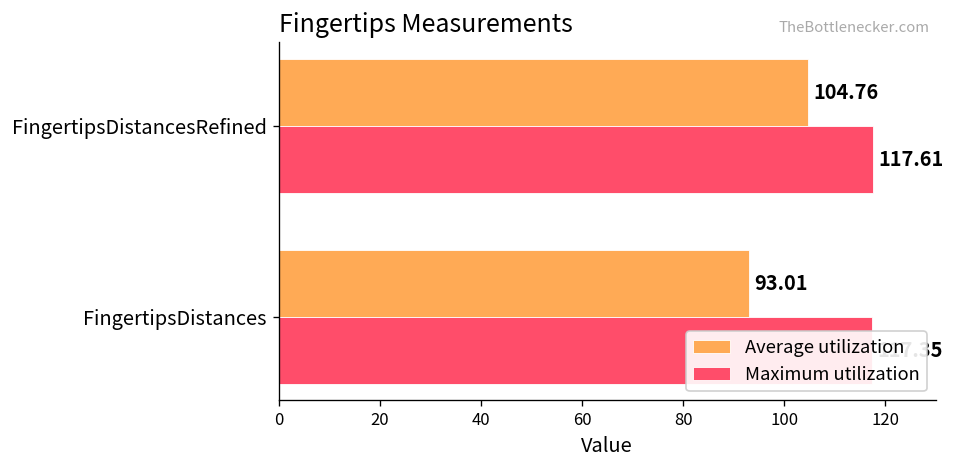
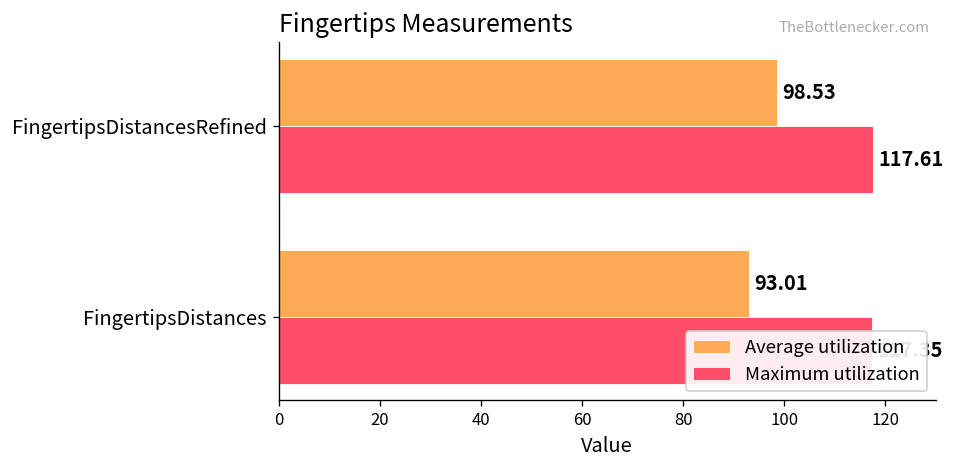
  {
    "Average utilization": {
-     "FingertipsDistancesRefined": 104.76,
+     "FingertipsDistancesRefined": 98.53,
      "FingertipsDistances": 93.01
    },
    "Maximum utilization": {
      "FingertipsDistancesRefined": 117.61
    }
  }
